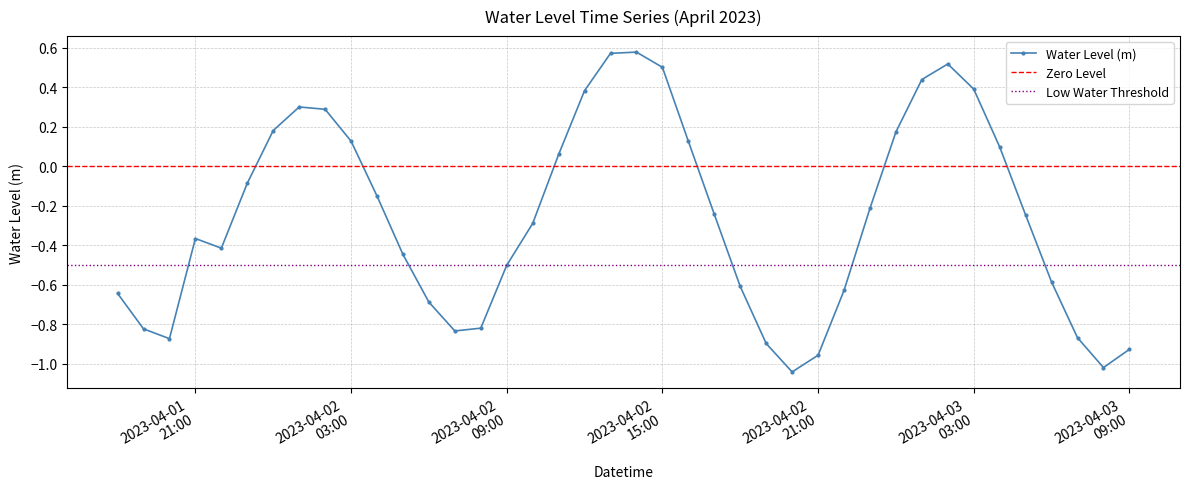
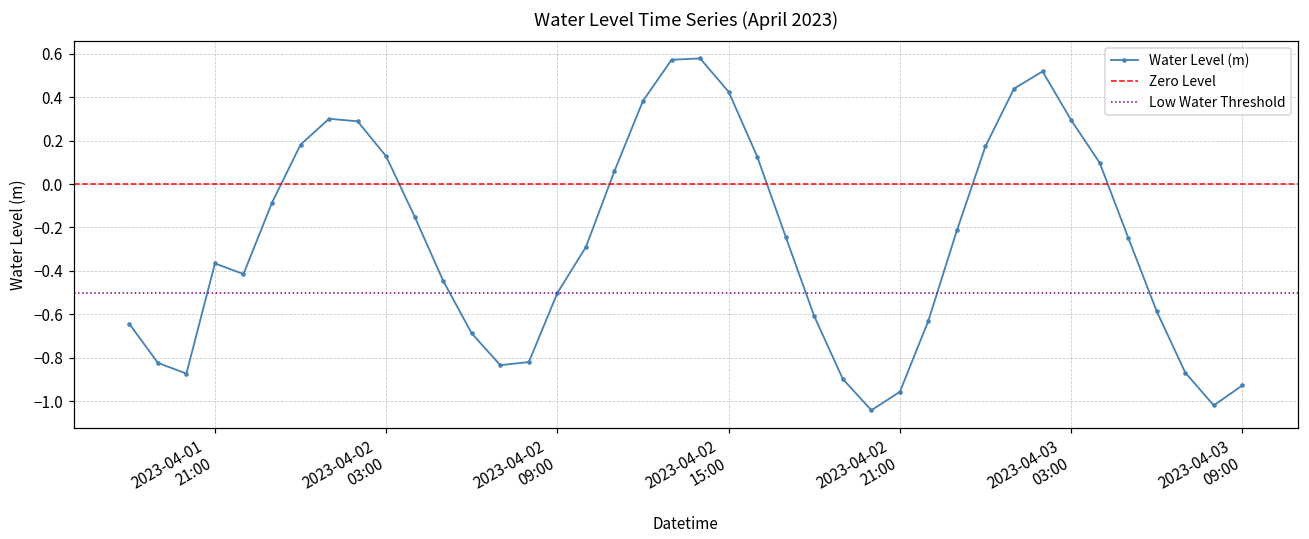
  {
    "2023-04-01 21:00": -0.37,
    "2023-04-02 03:00": 0.13,
    "2023-04-02 09:00": -0.50,
-   "2023-04-02 15:00": 0.50,
+   "2023-04-02 15:00": 0.43,
    "2023-04-02 21:00": -0.96,
-   "2023-04-03 03:00": 0.39,
+   "2023-04-03 03:00": 0.30,
    "2023-04-03 09:00": -0.93
  }
